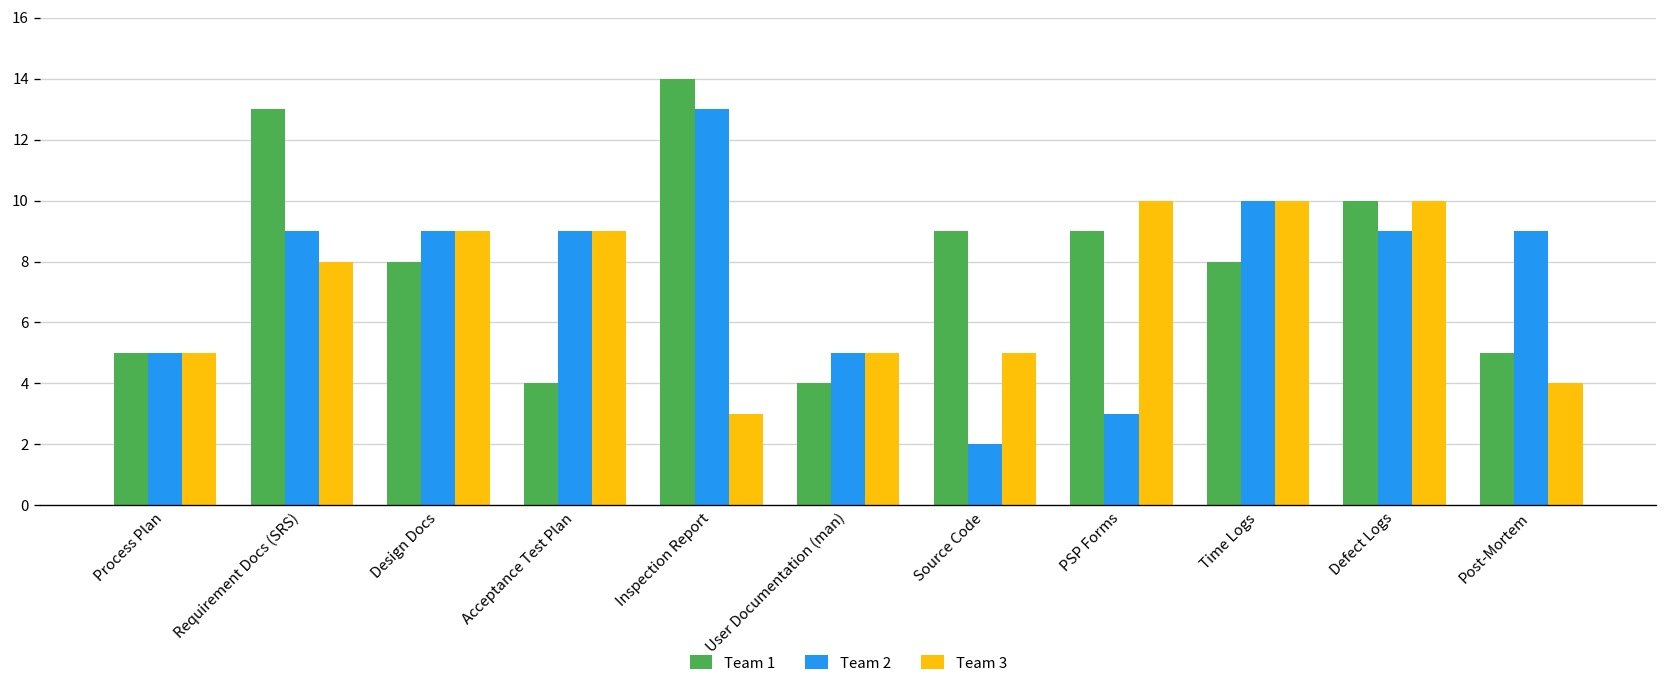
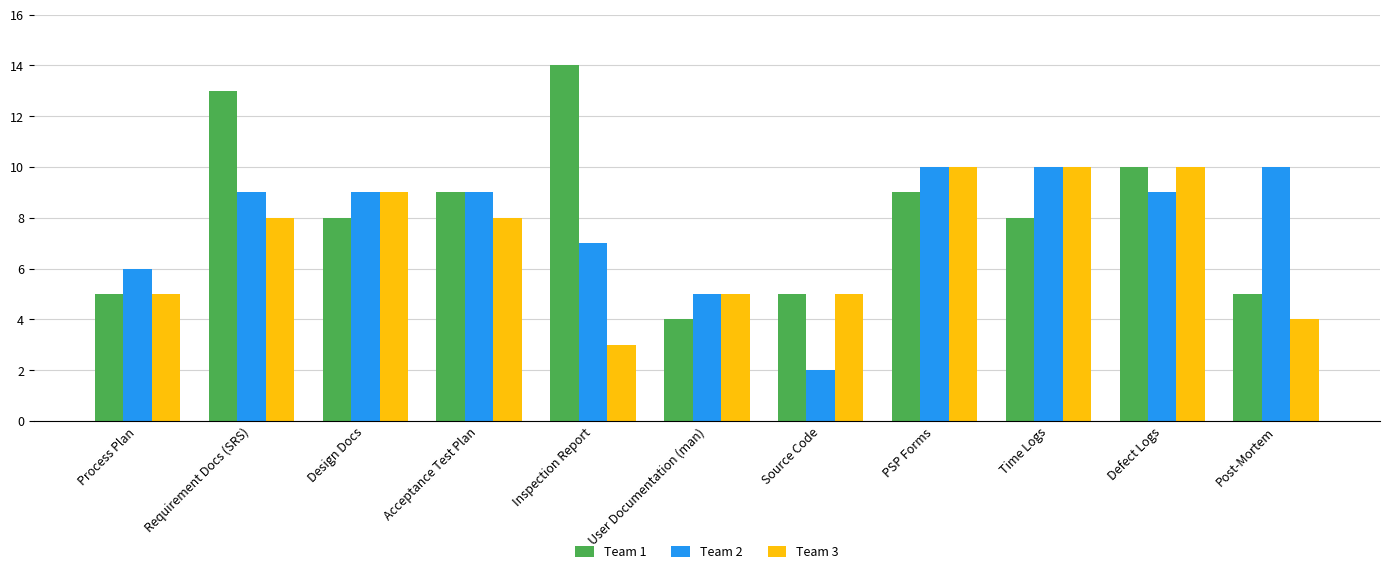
  {
    "Team 1": {
      "Process Plan": 5,
      "Requirement Docs (SRS)": 13,
      "Design Docs": 8,
-     "Acceptance Test Plan": 4,
+     "Acceptance Test Plan": 9,
      "Inspection Report": 14,
      "User Documentation (man)": 4,
-     "Source Code": 9,
+     "Source Code": 5,
      "PSP Forms": 9,
      "Time Logs": 8,
      "Defect Logs": 10,
      "Post-Mortem": 5
    },
    "Team 2": {
-     "Process Plan": 5,
+     "Process Plan": 6,
      "Requirement Docs (SRS)": 9,
      "Design Docs": 9,
      "Acceptance Test Plan": 9,
-     "Inspection Report": 13,
+     "Inspection Report": 7,
      "User Documentation (man)": 5,
      "Source Code": 2,
-     "PSP Forms": 3,
+     "PSP Forms": 10,
      "Time Logs": 10,
      "Defect Logs": 9,
-     "Post-Mortem": 9
+     "Post-Mortem": 10
    },
    "Team 3": {
      "Process Plan": 5,
      "Requirement Docs (SRS)": 8,
      "Design Docs": 9,
-     "Acceptance Test Plan": 9,
+     "Acceptance Test Plan": 8,
      "Inspection Report": 3,
      "User Documentation (man)": 5,
      "Source Code": 5,
      "PSP Forms": 10,
      "Time Logs": 10,
      "Defect Logs": 10,
      "Post-Mortem": 4
    }
  }
